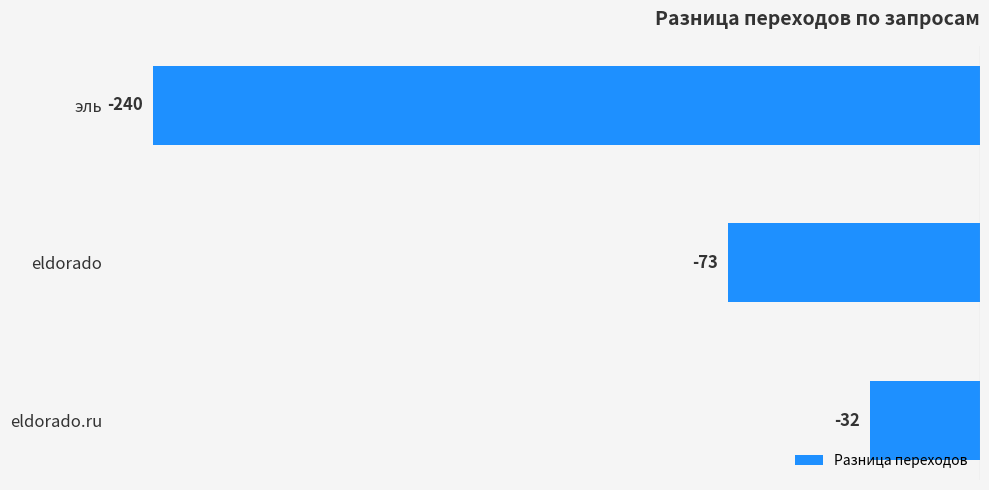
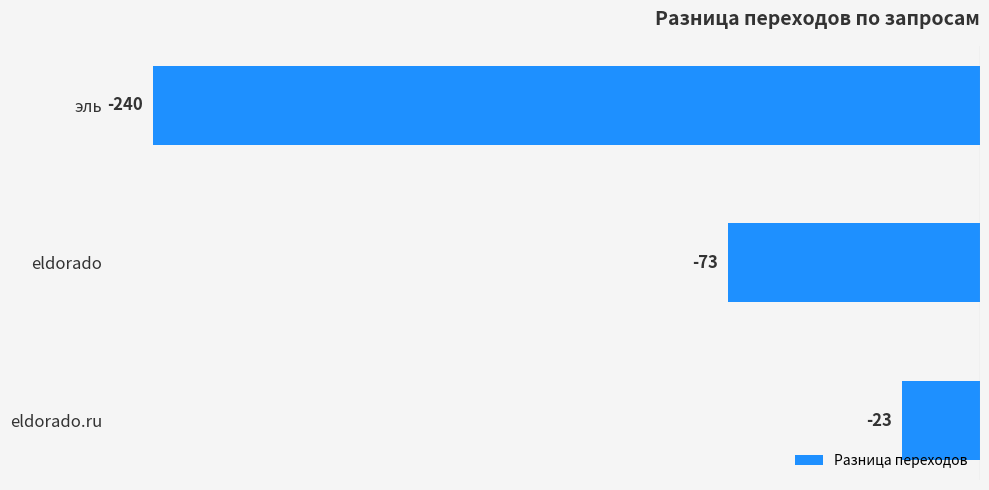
  {
    "эль": -240,
    "eldorado": -73,
-   "eldorado.ru": -32
+   "eldorado.ru": -23
  }
